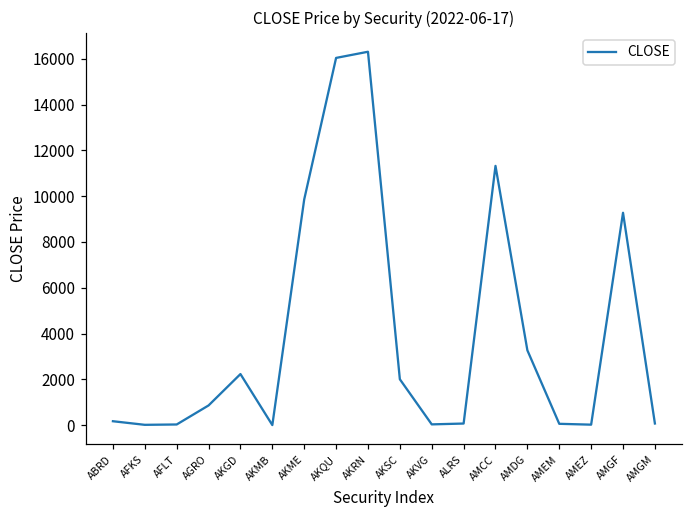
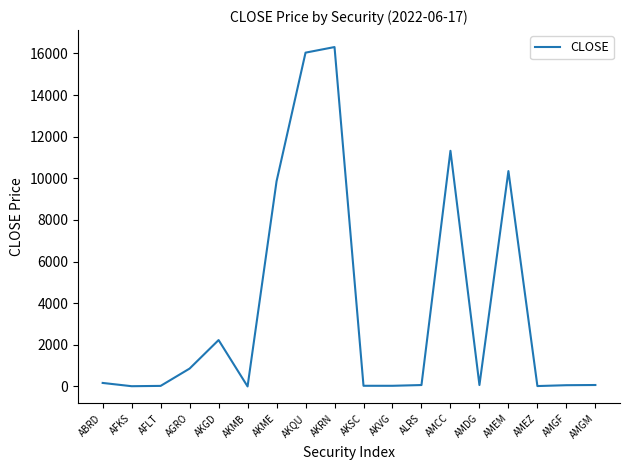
  {
    "ABRD": 200,
    "AFKS": 0,
    "AFLT": 0,
    "AGRO": 900,
    "AKGD": 2200,
    "AKMB": 0,
    "AKME": 9900,
    "AKQU": 16000,
    "AKRN": 16300,
-   "AKSC": 2000,
+   "AKSC": 0,
    "AKVG": 0,
    "ALRS": 100,
    "AMCC": 11300,
-   "AMDG": 3300,
-   "AMEM": 100,
+   "AMDG": 100,
+   "AMEM": 10300,
    "AMEZ": 0,
-   "AMGF": 9300,
+   "AMGF": 100,
    "AMGM": 100
  }
